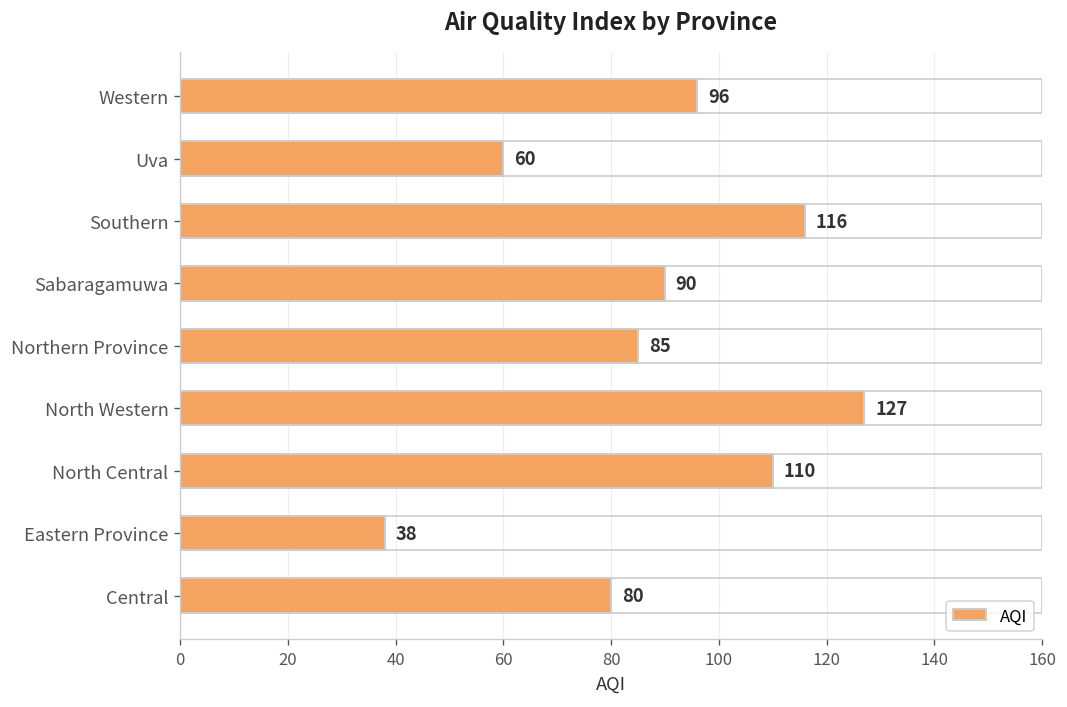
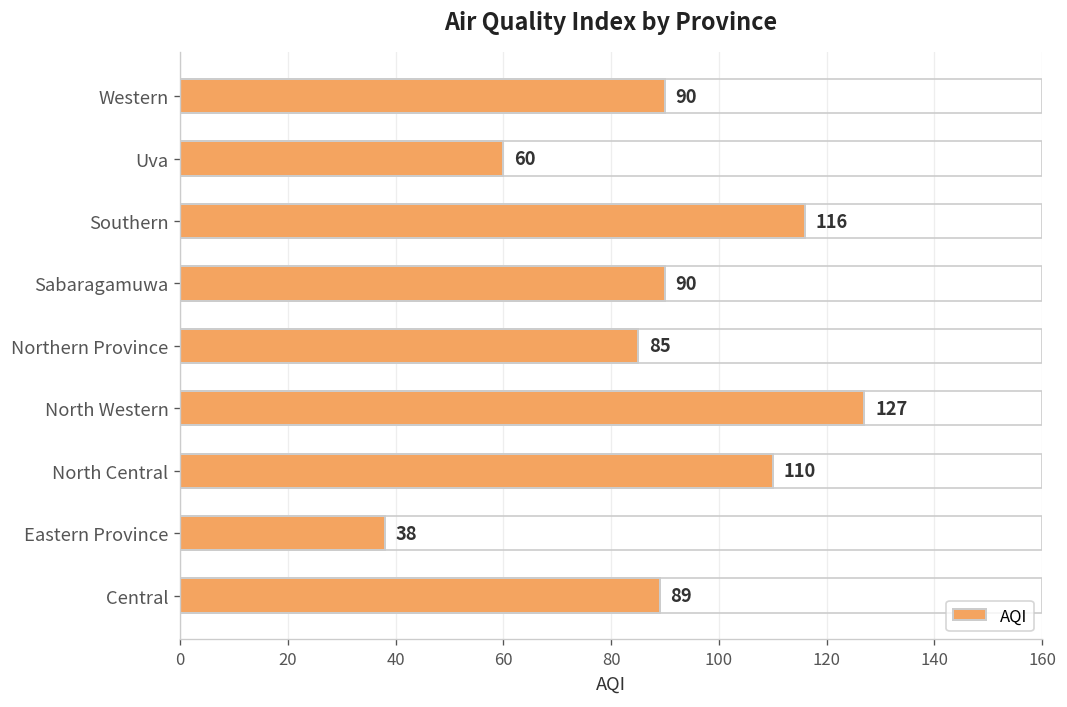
  {
-   "Western": 96,
+   "Western": 90,
    "Uva": 60,
    "Southern": 116,
    "Sabaragamuwa": 90,
    "Northern Province": 85,
    "North Western": 127,
    "North Central": 110,
    "Eastern Province": 38,
-   "Central": 80
+   "Central": 89
  }
